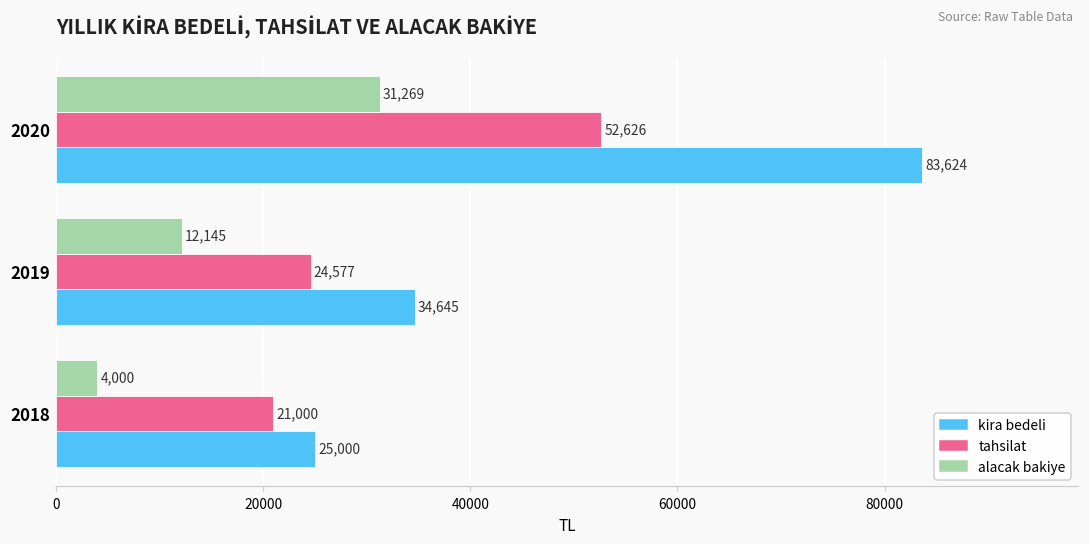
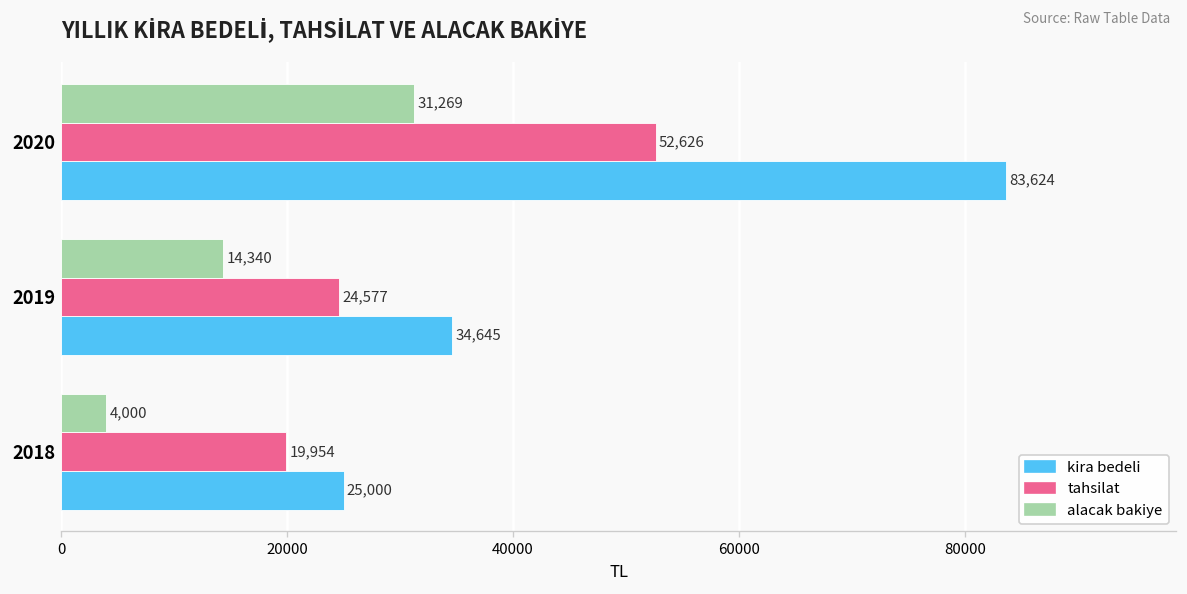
  {
    "kira bedeli": {
      "2020": "83,624",
      "2019": "34,645",
      "2018": "25,000"
    },
    "tahsilat": {
      "2020": "52,626",
      "2019": "24,577",
-     "2018": "21,000"
+     "2018": "19,954"
    },
    "alacak bakiye": {
      "2020": "31,269",
-     "2019": "12,145",
+     "2019": "14,340",
      "2018": "4,000"
    }
  }
